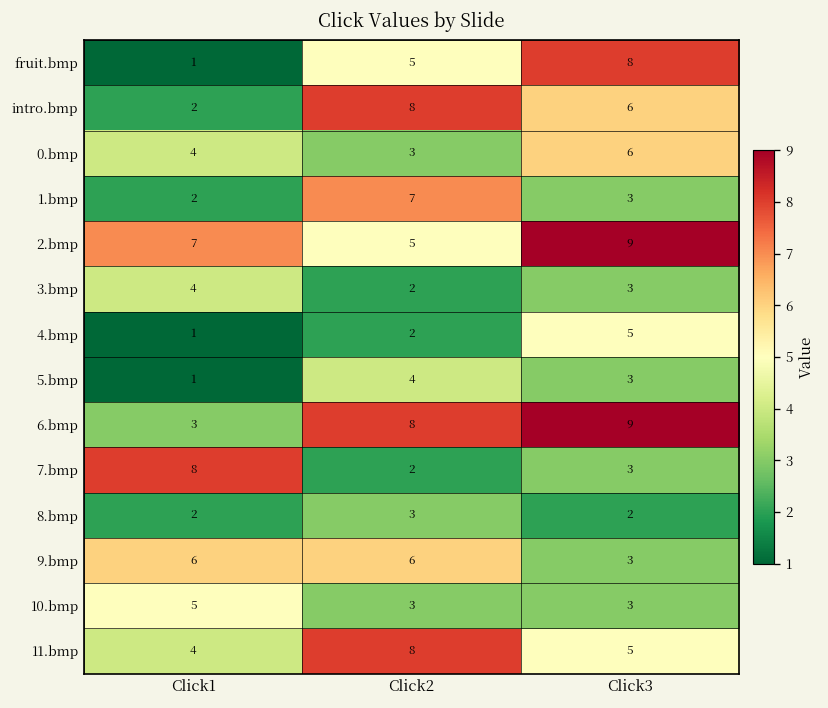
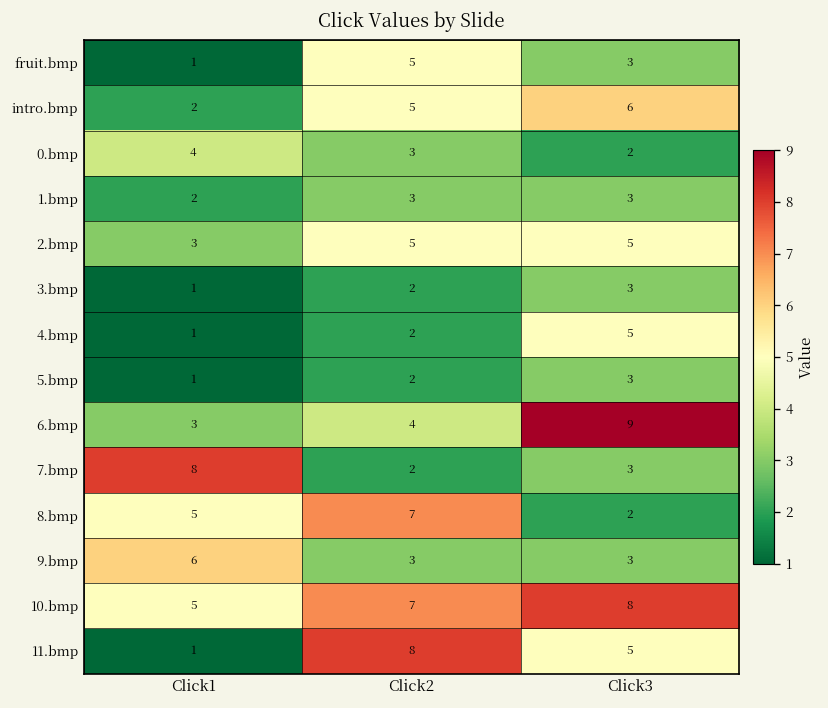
  {
    "fruit.bmp": {
      "Click1": 1,
      "Click2": 5,
-     "Click3": 8
+     "Click3": 3
    },
    "intro.bmp": {
      "Click1": 2,
-     "Click2": 8,
+     "Click2": 5,
      "Click3": 6
    },
    "0.bmp": {
      "Click1": 4,
      "Click2": 3,
-     "Click3": 6
+     "Click3": 2
    },
    "1.bmp": {
      "Click1": 2,
-     "Click2": 7,
+     "Click2": 3,
      "Click3": 3
    },
    "2.bmp": {
-     "Click1": 7,
+     "Click1": 3,
      "Click2": 5,
-     "Click3": 9
+     "Click3": 5
    },
    "3.bmp": {
-     "Click1": 4,
+     "Click1": 1,
      "Click2": 2,
      "Click3": 3
    },
    "4.bmp": {
      "Click1": 1,
      "Click2": 2,
      "Click3": 5
    },
    "5.bmp": {
      "Click1": 1,
-     "Click2": 4,
+     "Click2": 2,
      "Click3": 3
    },
    "6.bmp": {
      "Click1": 3,
-     "Click2": 8,
+     "Click2": 4,
      "Click3": 9
    },
    "7.bmp": {
      "Click1": 8,
      "Click2": 2,
      "Click3": 3
    },
    "8.bmp": {
-     "Click1": 2,
-     "Click2": 3,
+     "Click1": 5,
+     "Click2": 7,
      "Click3": 2
    },
    "9.bmp": {
      "Click1": 6,
-     "Click2": 6,
+     "Click2": 3,
      "Click3": 3
    },
    "10.bmp": {
      "Click1": 5,
-     "Click2": 3,
-     "Click3": 3
+     "Click2": 7,
+     "Click3": 8
    },
    "11.bmp": {
-     "Click1": 4,
+     "Click1": 1,
      "Click2": 8,
      "Click3": 5
    }
  }
